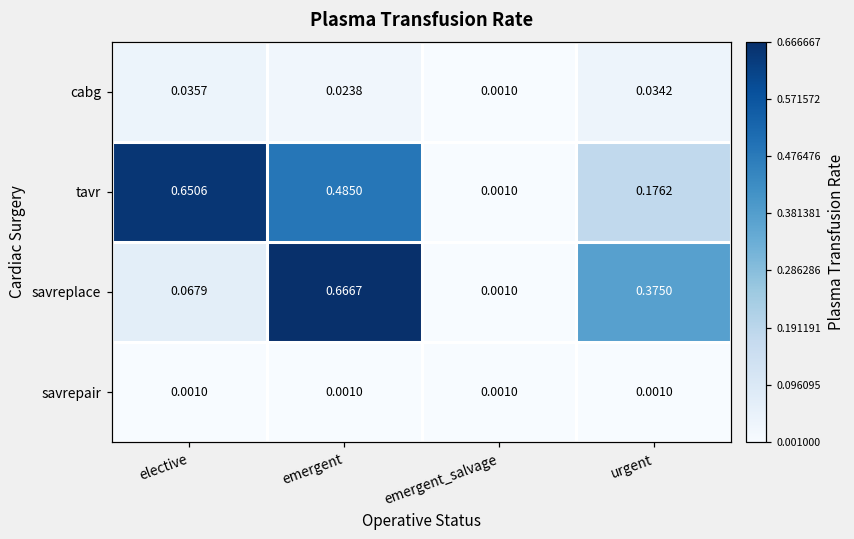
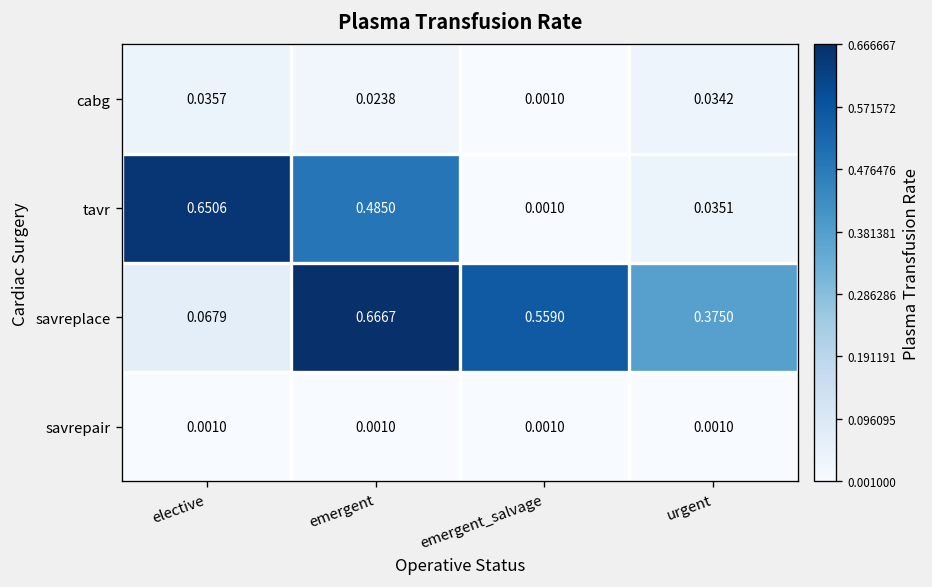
  {
    "cabg": {
      "elective": 0.0357,
      "emergent": 0.0238,
      "emergent_salvage": 0.0010,
      "urgent": 0.0342
    },
    "tavr": {
      "elective": 0.6506,
      "emergent": 0.4850,
      "emergent_salvage": 0.0010,
-     "urgent": 0.1762
+     "urgent": 0.0351
    },
    "savreplace": {
      "elective": 0.0679,
      "emergent": 0.6667,
-     "emergent_salvage": 0.0010,
+     "emergent_salvage": 0.5590,
      "urgent": 0.3750
    },
    "savrepair": {
      "elective": 0.0010,
      "emergent": 0.0010,
      "emergent_salvage": 0.0010,
      "urgent": 0.0010
    }
  }
